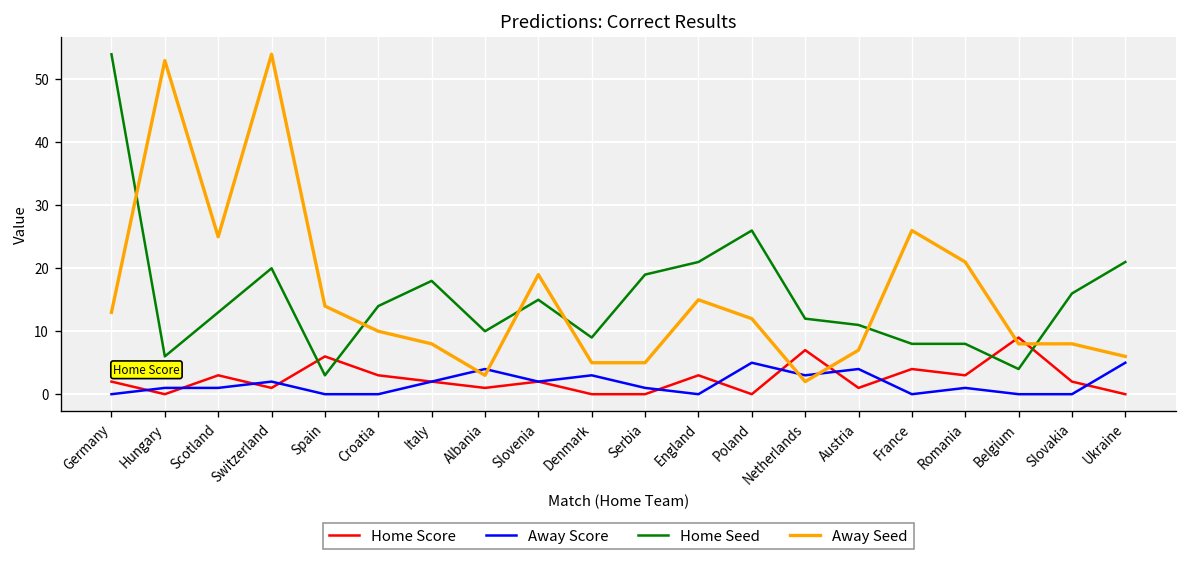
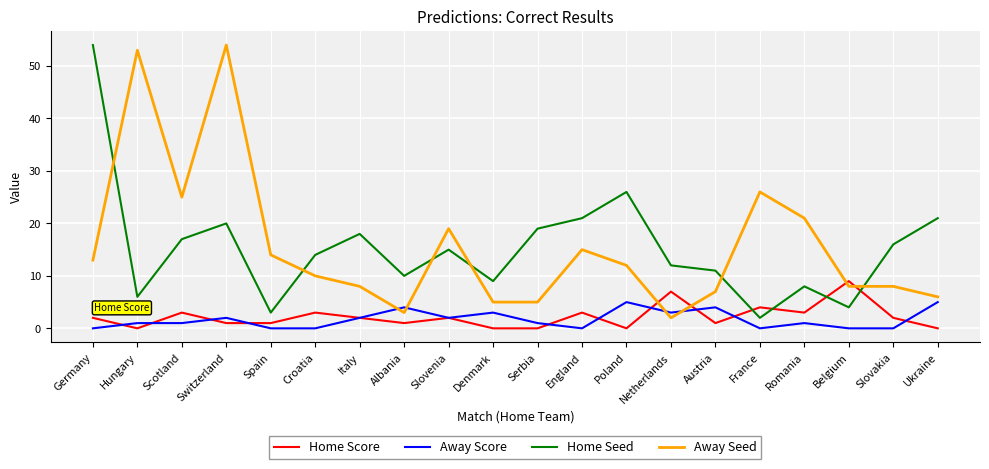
  {
    "Home Score": {
      "Germany": 2,
      "Hungary": 0,
      "Scotland": 3,
      "Switzerland": 1,
-     "Spain": 6,
+     "Spain": 1,
      "Croatia": 3,
      "Albania": 1,
      "Denmark": 0,
      "Serbia": 0,
      "England": 3,
      "Poland": 0,
      "Netherlands": 7,
      "Austria": 1,
      "France": 4,
      "Romania": 3,
      "Belgium": 9,
      "Slovakia": 2,
      "Ukraine": 0
    },
    "Away Score": {
      "Germany": 0,
      "Hungary": 1,
      "Scotland": 1,
      "Switzerland": 2,
      "Spain": 0,
      "Croatia": 0,
      "Albania": 4,
      "Denmark": 3,
      "Serbia": 1,
      "England": 0,
      "Poland": 5,
      "Netherlands": 3,
      "Austria": 4,
      "France": 0,
      "Romania": 1,
      "Belgium": 0,
      "Slovakia": 0,
      "Ukraine": 5
    },
    "Home Seed": {
      "Germany": 54,
      "Hungary": 6,
-     "Scotland": 13,
+     "Scotland": 17,
      "Switzerland": 20,
      "Spain": 3,
      "Croatia": 14,
      "Italy": 18,
      "Albania": 10,
      "Slovenia": 15,
      "Denmark": 9,
      "Serbia": 19,
      "England": 21,
      "Poland": 26,
      "Netherlands": 12,
      "Austria": 11,
-     "France": 8,
+     "France": 2,
      "Romania": 8,
      "Belgium": 4,
      "Slovakia": 16,
      "Ukraine": 21
    },
    "Away Seed": {
      "Germany": 13,
      "Hungary": 53,
      "Scotland": 25,
      "Switzerland": 54,
      "Spain": 14,
      "Croatia": 10,
      "Italy": 8,
      "Albania": 3,
      "Slovenia": 19,
      "Denmark": 5,
      "Serbia": 5,
      "England": 15,
      "Poland": 12,
      "Netherlands": 2,
      "Austria": 7,
      "France": 26,
      "Romania": 21,
      "Belgium": 8,
      "Slovakia": 8,
      "Ukraine": 6
    }
  }
